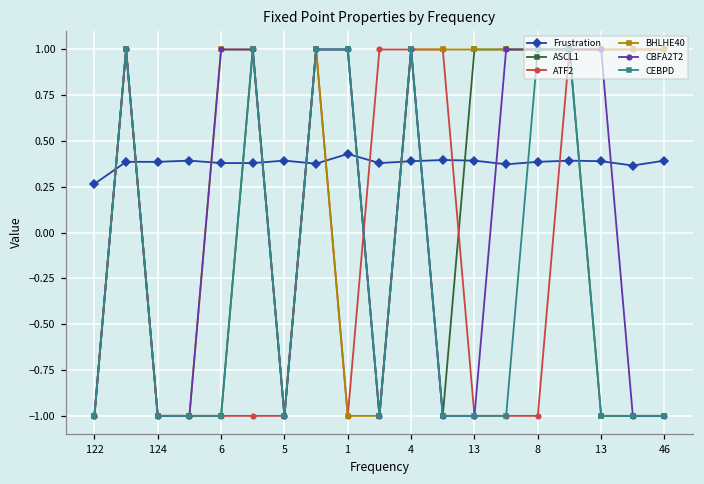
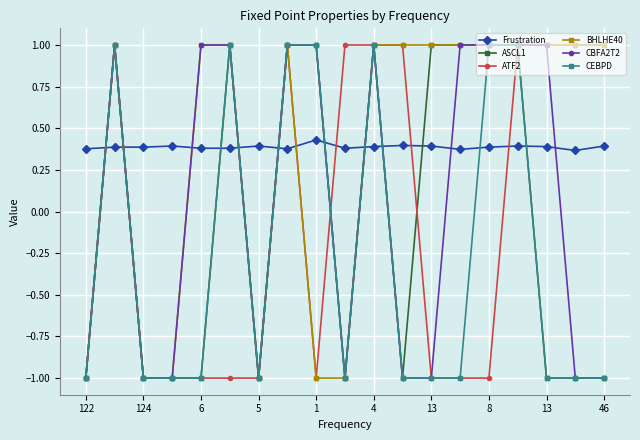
  {
    "Frustration": {
-     "122": 0.27,
+     "122": 0.38,
      "124": 0.39,
      "6": 0.38,
      "4": 0.39,
      "8": 0.39,
      "46": 0.39
    },
    "ATF2": {
      "8": -1.00
    }
  }
